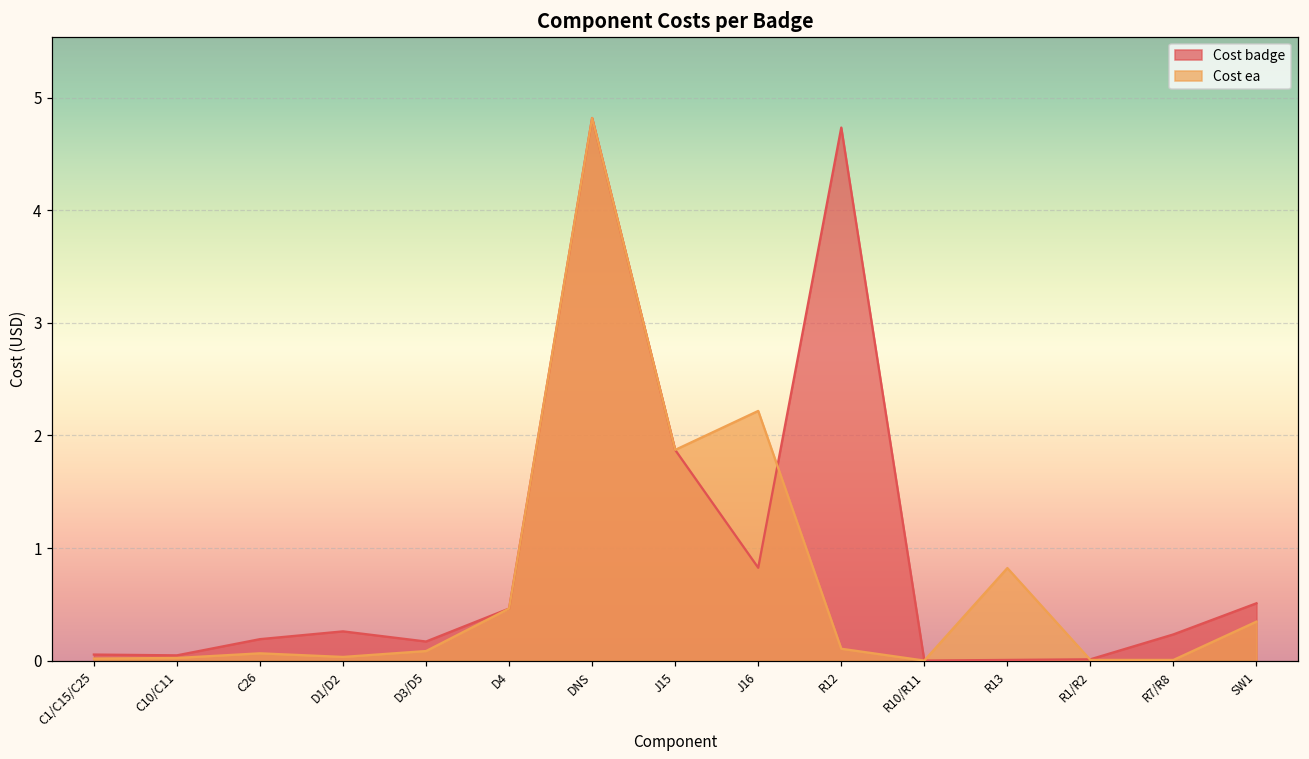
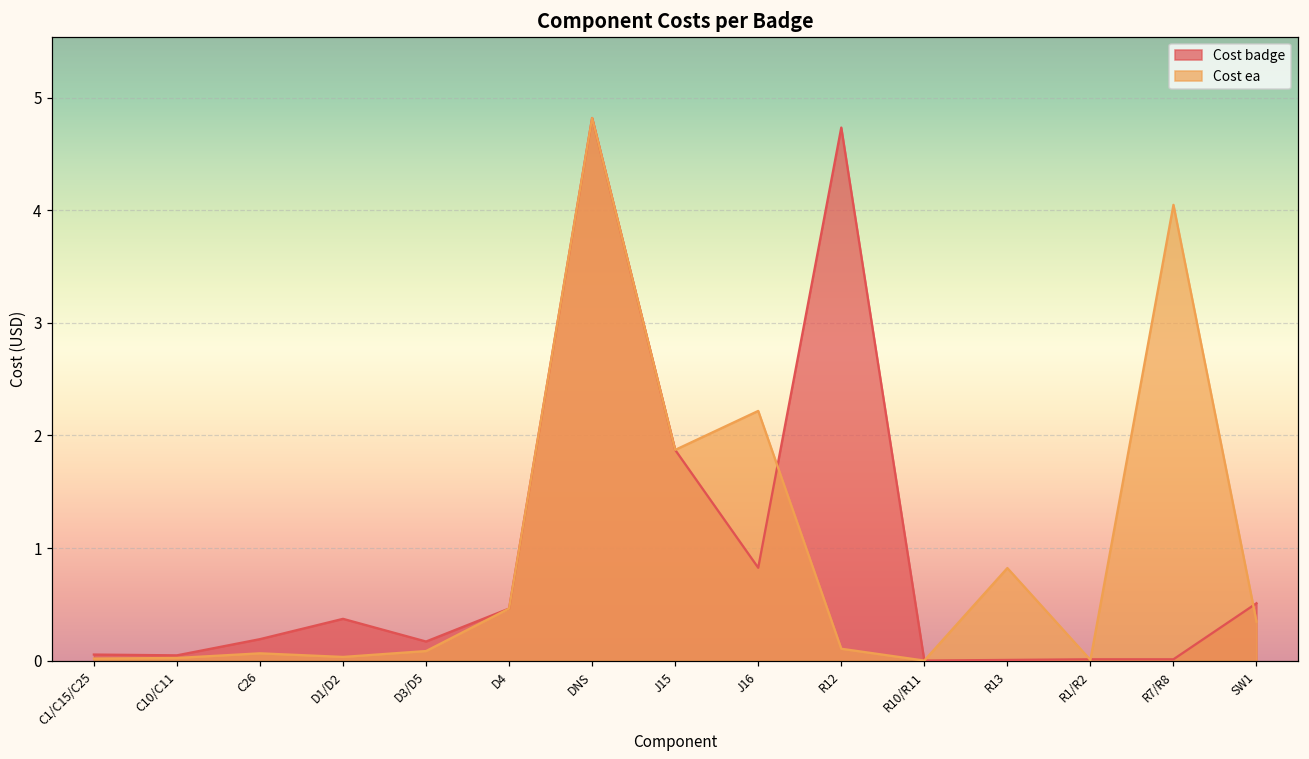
  {
    "Cost badge": {
      "C1/C15/C25": 0.05,
      "C26": 0.19,
-     "D1/D2": 0.26,
+     "D1/D2": 0.37,
      "D3/D5": 0.17,
      "J16": 0.82,
      "R12": 4.74,
      "R13": 0.01,
-     "R7/R8": 0.23,
+     "R7/R8": 0.01,
      "SW1": 0.51
    },
    "Cost ea": {
      "C1/C15/C25": 0.02,
      "C26": 0.06,
      "D1/D2": 0.03,
      "D3/D5": 0.08,
      "J16": 2.22,
      "R12": 0.11,
      "R13": 0.82,
-     "R7/R8": 0.01,
+     "R7/R8": 4.05,
      "SW1": 0.35
    }
  }
